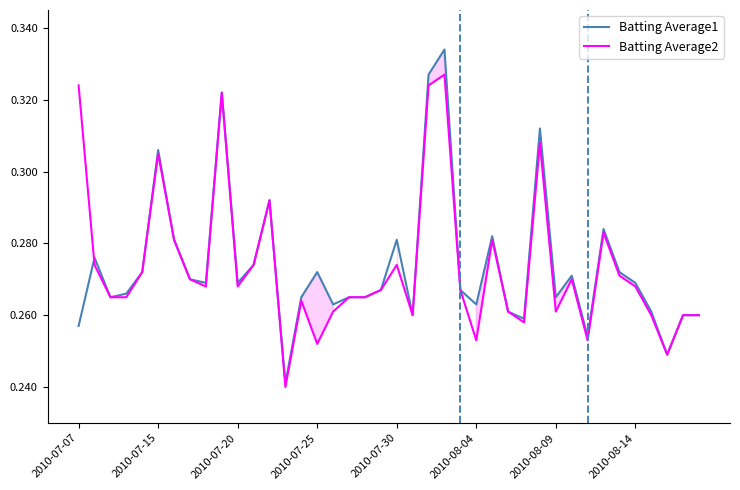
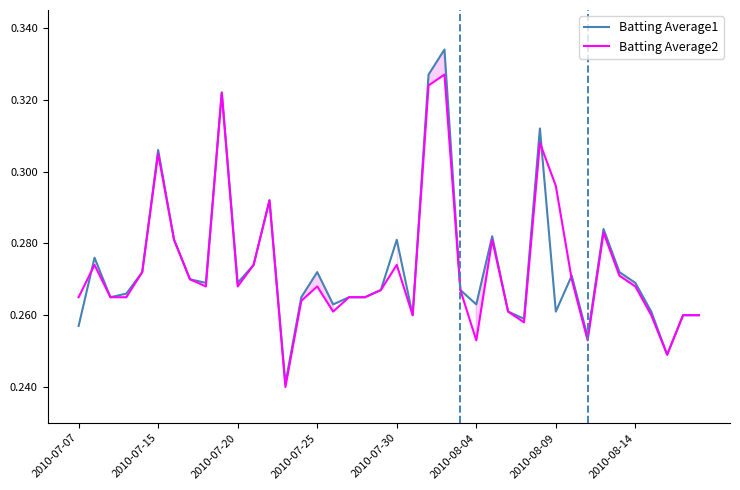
  {
    "Batting Average1": {
      "2010-07-07": 0.257,
      "2010-07-15": 0.306,
      "2010-07-20": 0.269,
      "2010-07-25": 0.272,
      "2010-07-30": 0.281,
      "2010-08-04": 0.263,
-     "2010-08-09": 0.265,
+     "2010-08-09": 0.261,
      "2010-08-14": 0.269
    },
    "Batting Average2": {
-     "2010-07-07": 0.324,
+     "2010-07-07": 0.265,
      "2010-07-15": 0.305,
      "2010-07-20": 0.268,
-     "2010-07-25": 0.252,
+     "2010-07-25": 0.268,
      "2010-07-30": 0.274,
      "2010-08-04": 0.253,
-     "2010-08-09": 0.261,
+     "2010-08-09": 0.296,
      "2010-08-14": 0.268
    }
  }
